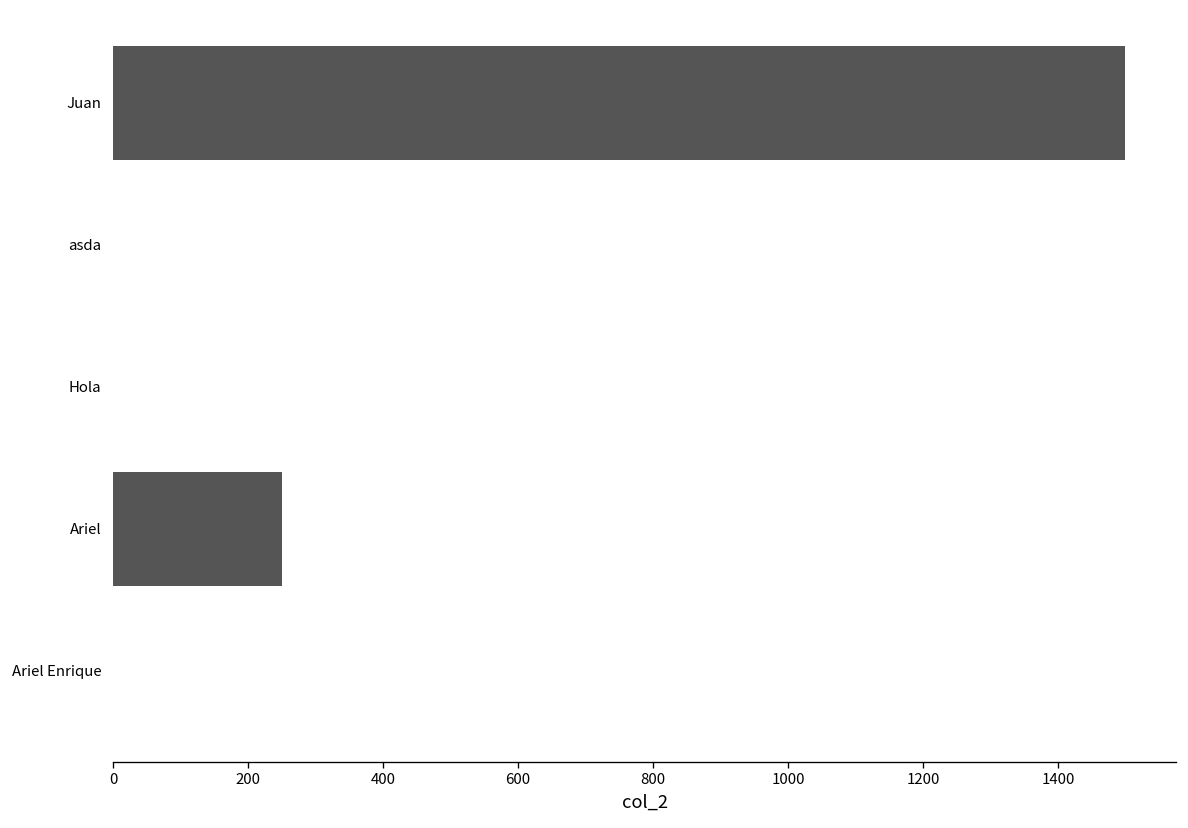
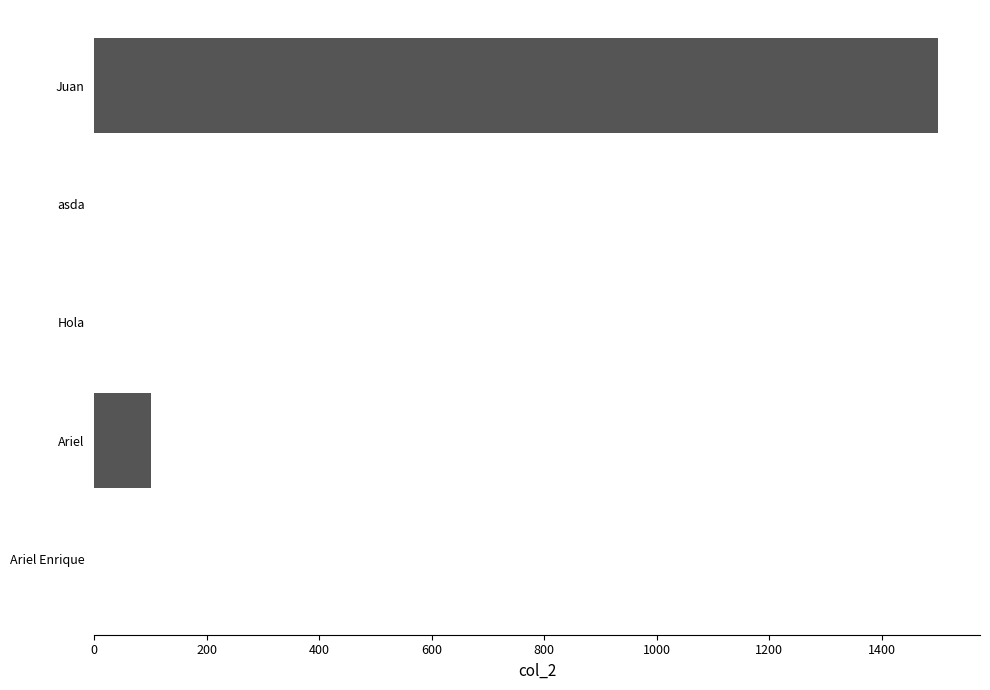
  {
    "Juan": 1500,
    "asda": 0,
    "Hola": 0,
-   "Ariel": 250,
+   "Ariel": 100,
    "Ariel Enrique": 0
  }
